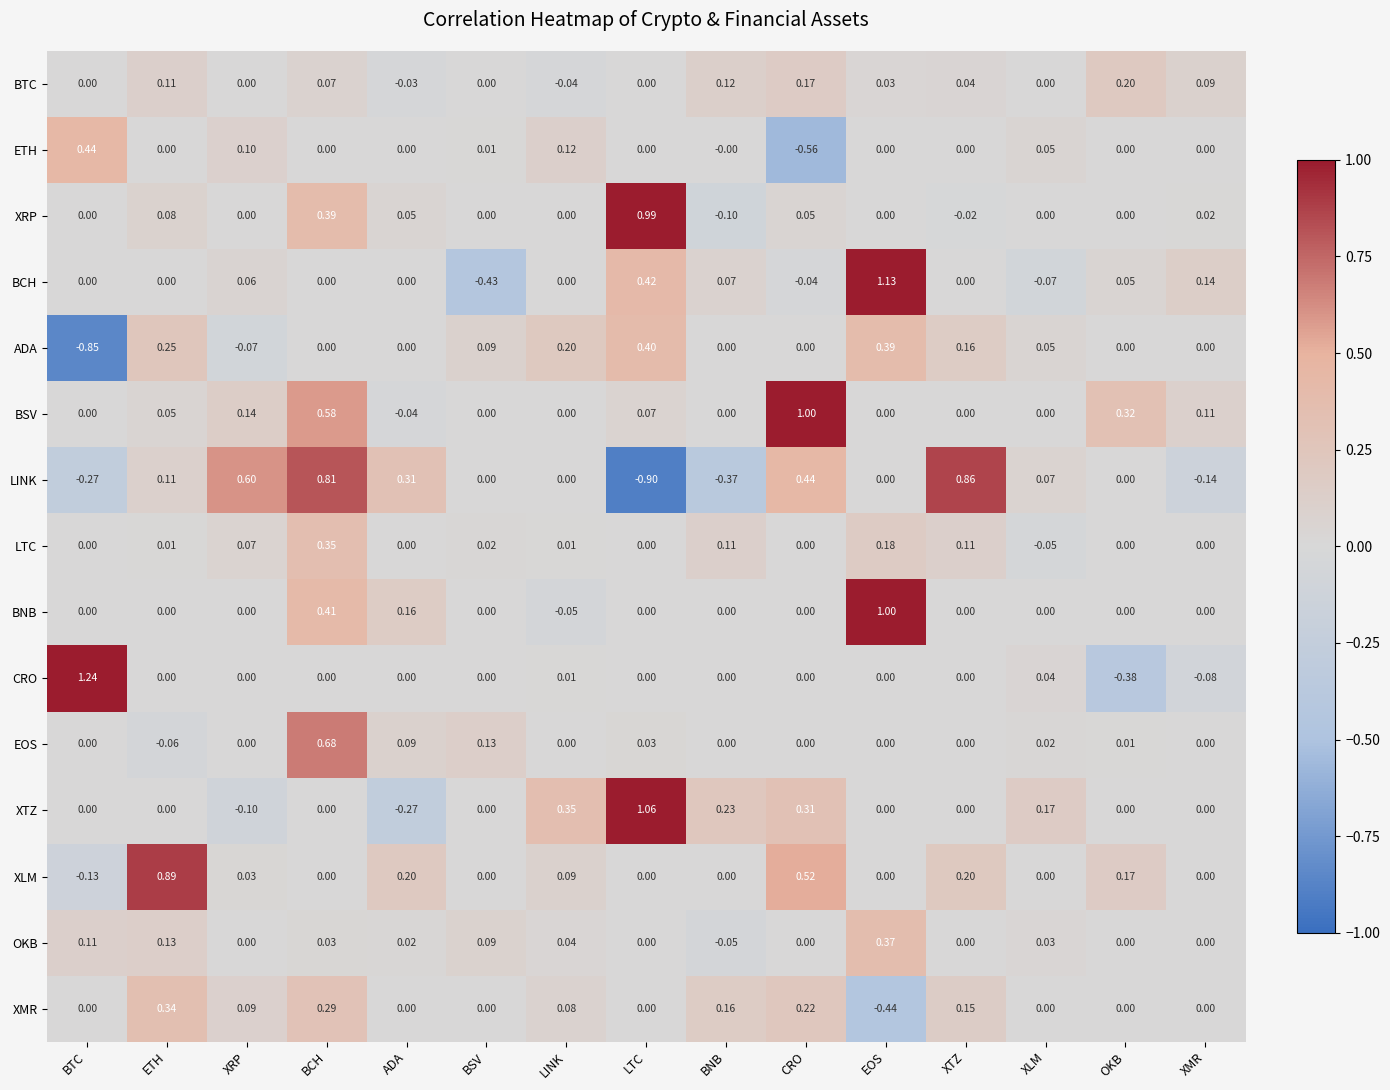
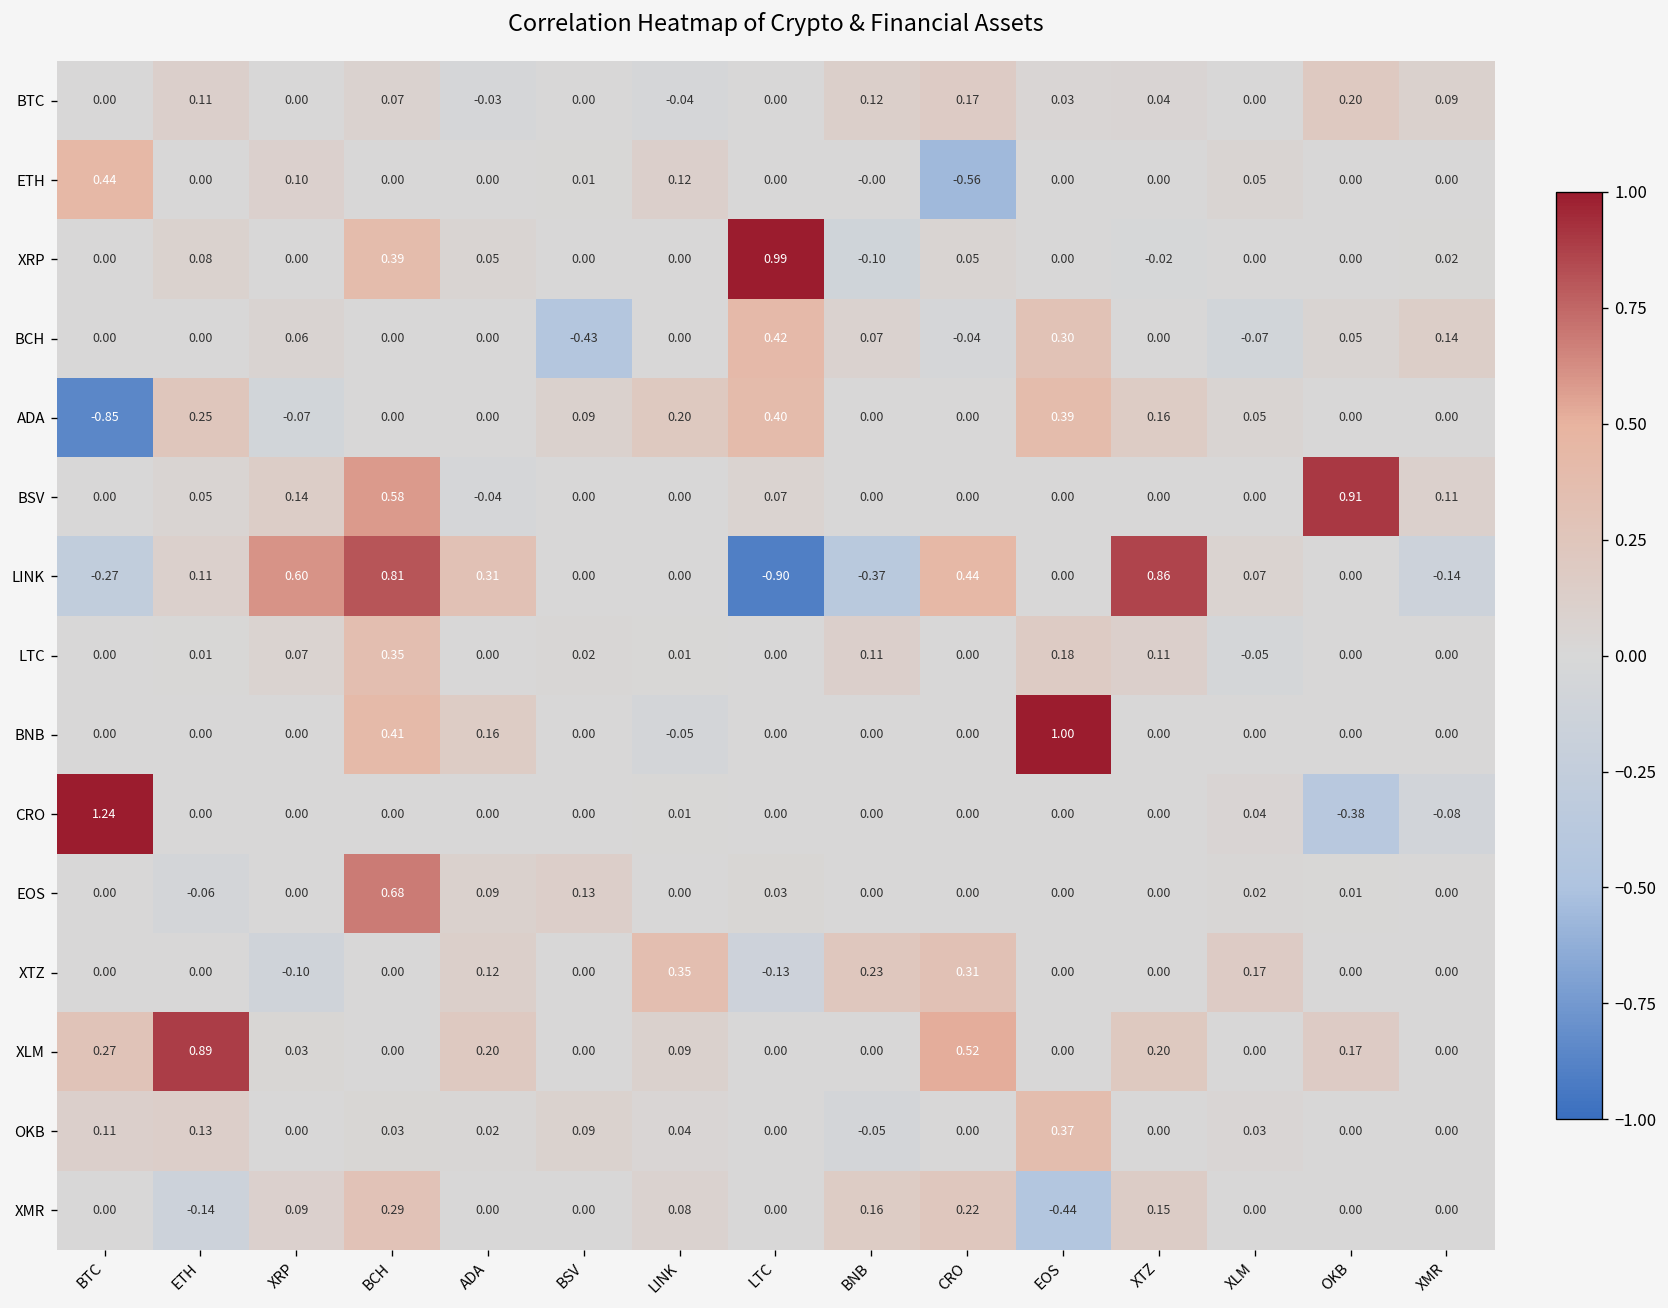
  {
    "BCH": {
      "BTC": 0.00,
      "ETH": 0.00,
      "XRP": 0.06,
      "BCH": 0.00,
      "ADA": 0.00,
      "BSV": -0.43,
      "LINK": 0.00,
      "LTC": 0.42,
      "BNB": 0.07,
      "CRO": -0.04,
-     "EOS": 1.13,
+     "EOS": 0.30,
      "XTZ": 0.00,
      "XLM": -0.07,
      "OKB": 0.05,
      "XMR": 0.14
    },
    "BSV": {
      "BTC": 0.00,
      "ETH": 0.05,
      "XRP": 0.14,
      "BCH": 0.58,
      "ADA": -0.04,
      "BSV": 0.00,
      "LINK": 0.00,
      "LTC": 0.07,
      "BNB": 0.00,
-     "CRO": 1.00,
+     "CRO": 0.00,
      "EOS": 0.00,
      "XTZ": 0.00,
      "XLM": 0.00,
-     "OKB": 0.32,
+     "OKB": 0.91,
      "XMR": 0.11
    },
    "XTZ": {
      "BTC": 0.00,
      "ETH": 0.00,
      "XRP": -0.10,
      "BCH": 0.00,
-     "ADA": -0.27,
+     "ADA": 0.12,
      "BSV": 0.00,
      "LINK": 0.35,
-     "LTC": 1.06,
+     "LTC": -0.13,
      "BNB": 0.23,
      "CRO": 0.31,
      "EOS": 0.00,
      "XTZ": 0.00,
      "XLM": 0.17,
      "OKB": 0.00,
      "XMR": 0.00
    },
    "XLM": {
-     "BTC": -0.13,
+     "BTC": 0.27,
      "ETH": 0.89,
      "XRP": 0.03,
      "BCH": 0.00,
      "ADA": 0.20,
      "BSV": 0.00,
      "LINK": 0.09,
      "LTC": 0.00,
      "BNB": 0.00,
      "CRO": 0.52,
      "EOS": 0.00,
      "XTZ": 0.20,
      "XLM": 0.00,
      "OKB": 0.17,
      "XMR": 0.00
    },
    "XMR": {
      "BTC": 0.00,
-     "ETH": 0.34,
+     "ETH": -0.14,
      "XRP": 0.09,
      "BCH": 0.29,
      "ADA": 0.00,
      "BSV": 0.00,
      "LINK": 0.08,
      "LTC": 0.00,
      "BNB": 0.16,
      "CRO": 0.22,
      "EOS": -0.44,
      "XTZ": 0.15,
      "XLM": 0.00,
      "OKB": 0.00,
      "XMR": 0.00
    }
  }
